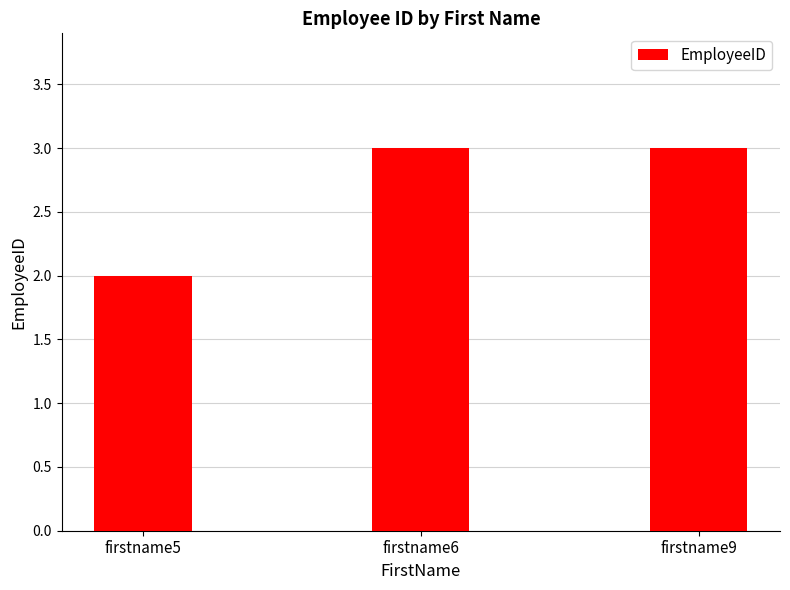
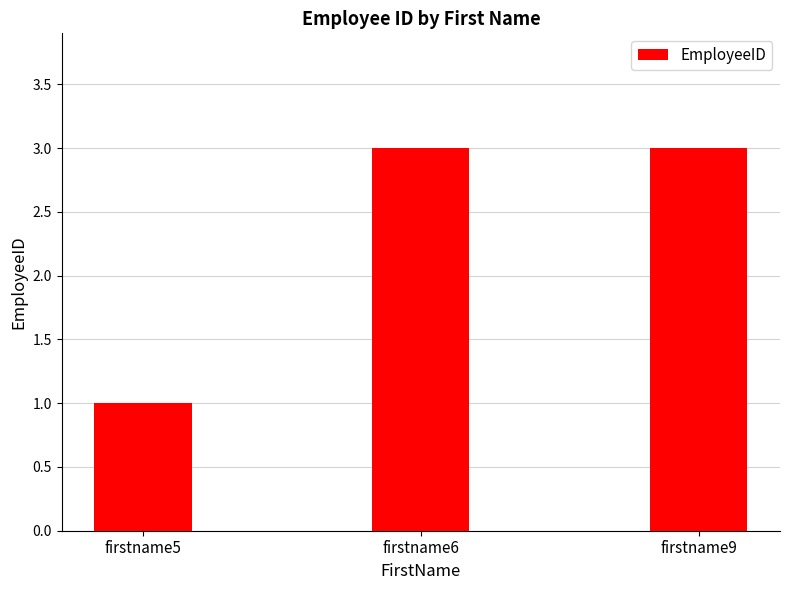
  {
-   "firstname5": 2,
+   "firstname5": 1,
    "firstname6": 3,
    "firstname9": 3
  }
